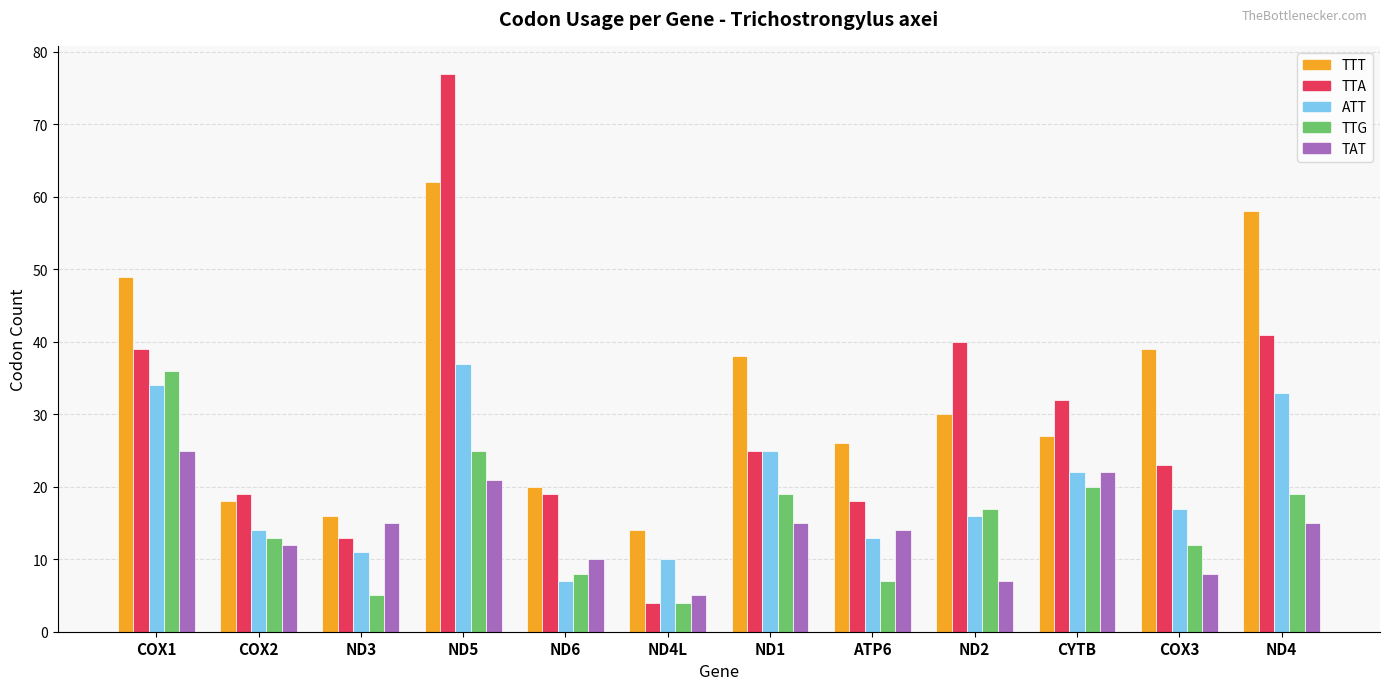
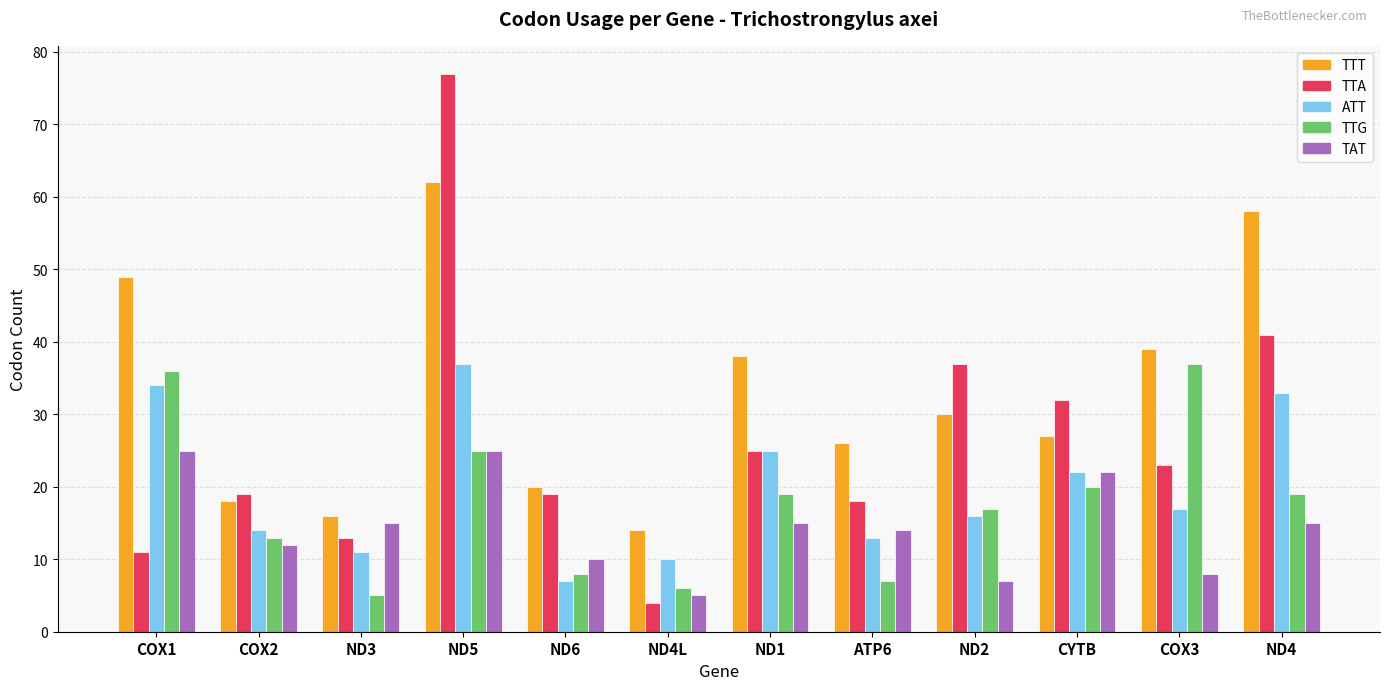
  {
    "TTT": {
      "COX1": 49,
      "COX2": 18,
      "ND3": 16,
      "ND5": 62,
      "ND6": 20,
      "ND4L": 14,
      "ND1": 38,
      "ATP6": 26,
      "ND2": 30,
      "CYTB": 27,
      "COX3": 39,
      "ND4": 58
    },
    "TTA": {
-     "COX1": 39,
+     "COX1": 11,
      "COX2": 19,
      "ND3": 13,
      "ND5": 77,
      "ND6": 19,
      "ND4L": 4,
      "ND1": 25,
      "ATP6": 18,
-     "ND2": 40,
+     "ND2": 37,
      "CYTB": 32,
      "COX3": 23,
      "ND4": 41
    },
    "ATT": {
      "COX1": 34,
      "COX2": 14,
      "ND3": 11,
      "ND5": 37,
      "ND6": 7,
      "ND4L": 10,
      "ND1": 25,
      "ATP6": 13,
      "ND2": 16,
      "CYTB": 22,
      "COX3": 17,
      "ND4": 33
    },
    "TTG": {
      "COX1": 36,
      "COX2": 13,
      "ND3": 5,
      "ND5": 25,
      "ND6": 8,
-     "ND4L": 4,
+     "ND4L": 6,
      "ND1": 19,
      "ATP6": 7,
      "ND2": 17,
      "CYTB": 20,
-     "COX3": 12,
+     "COX3": 37,
      "ND4": 19
    },
    "TAT": {
      "COX1": 25,
      "COX2": 12,
      "ND3": 15,
-     "ND5": 21,
+     "ND5": 25,
      "ND6": 10,
      "ND4L": 5,
      "ND1": 15,
      "ATP6": 14,
      "ND2": 7,
      "CYTB": 22,
      "COX3": 8,
      "ND4": 15
    }
  }
